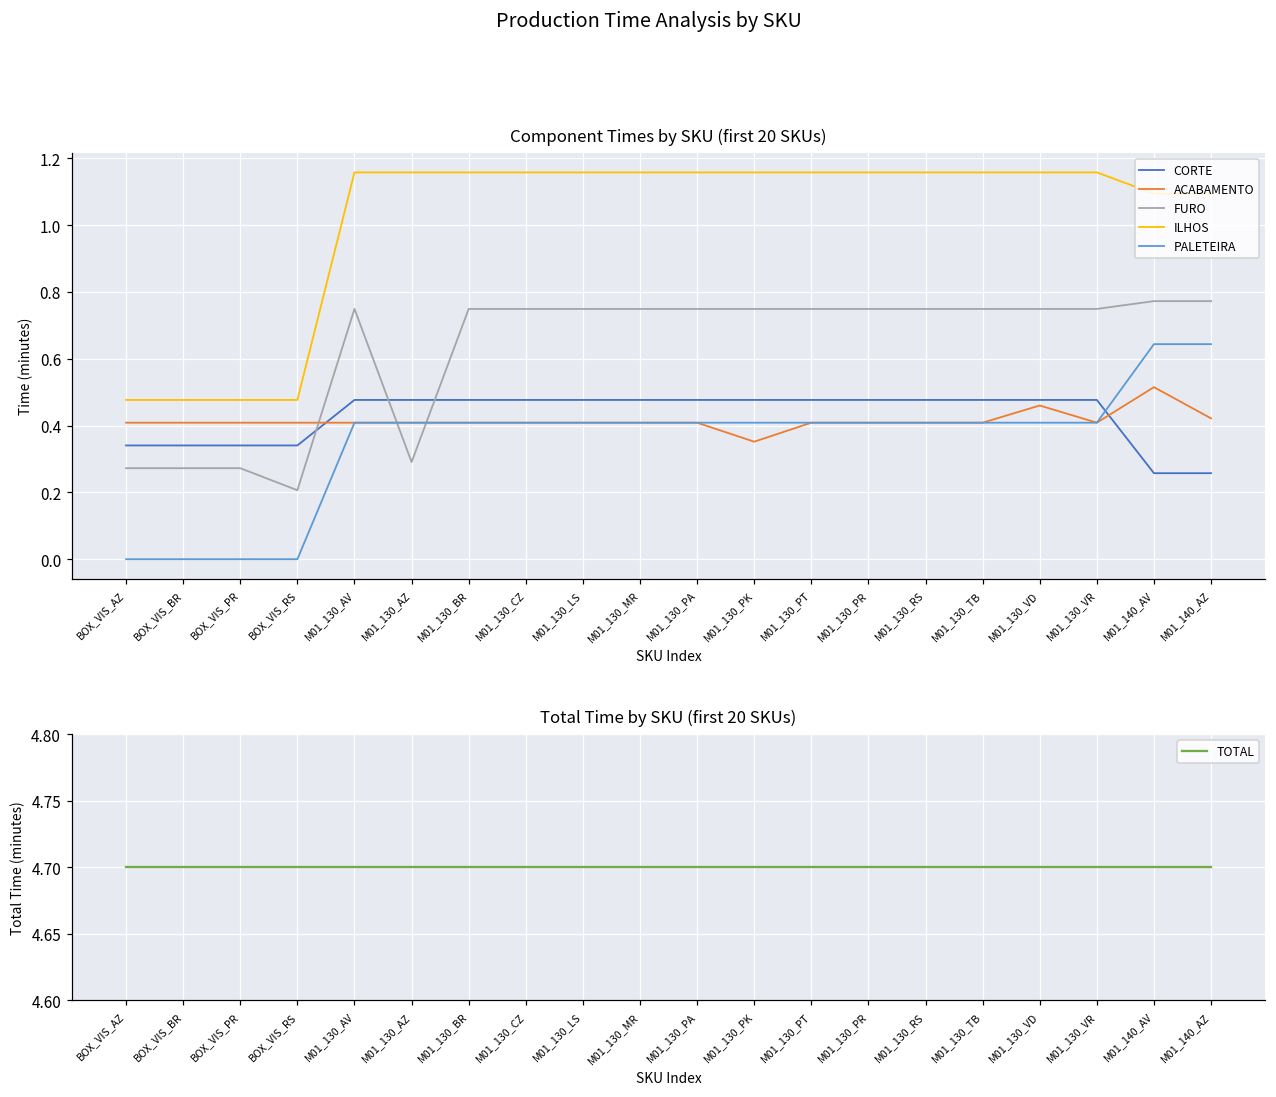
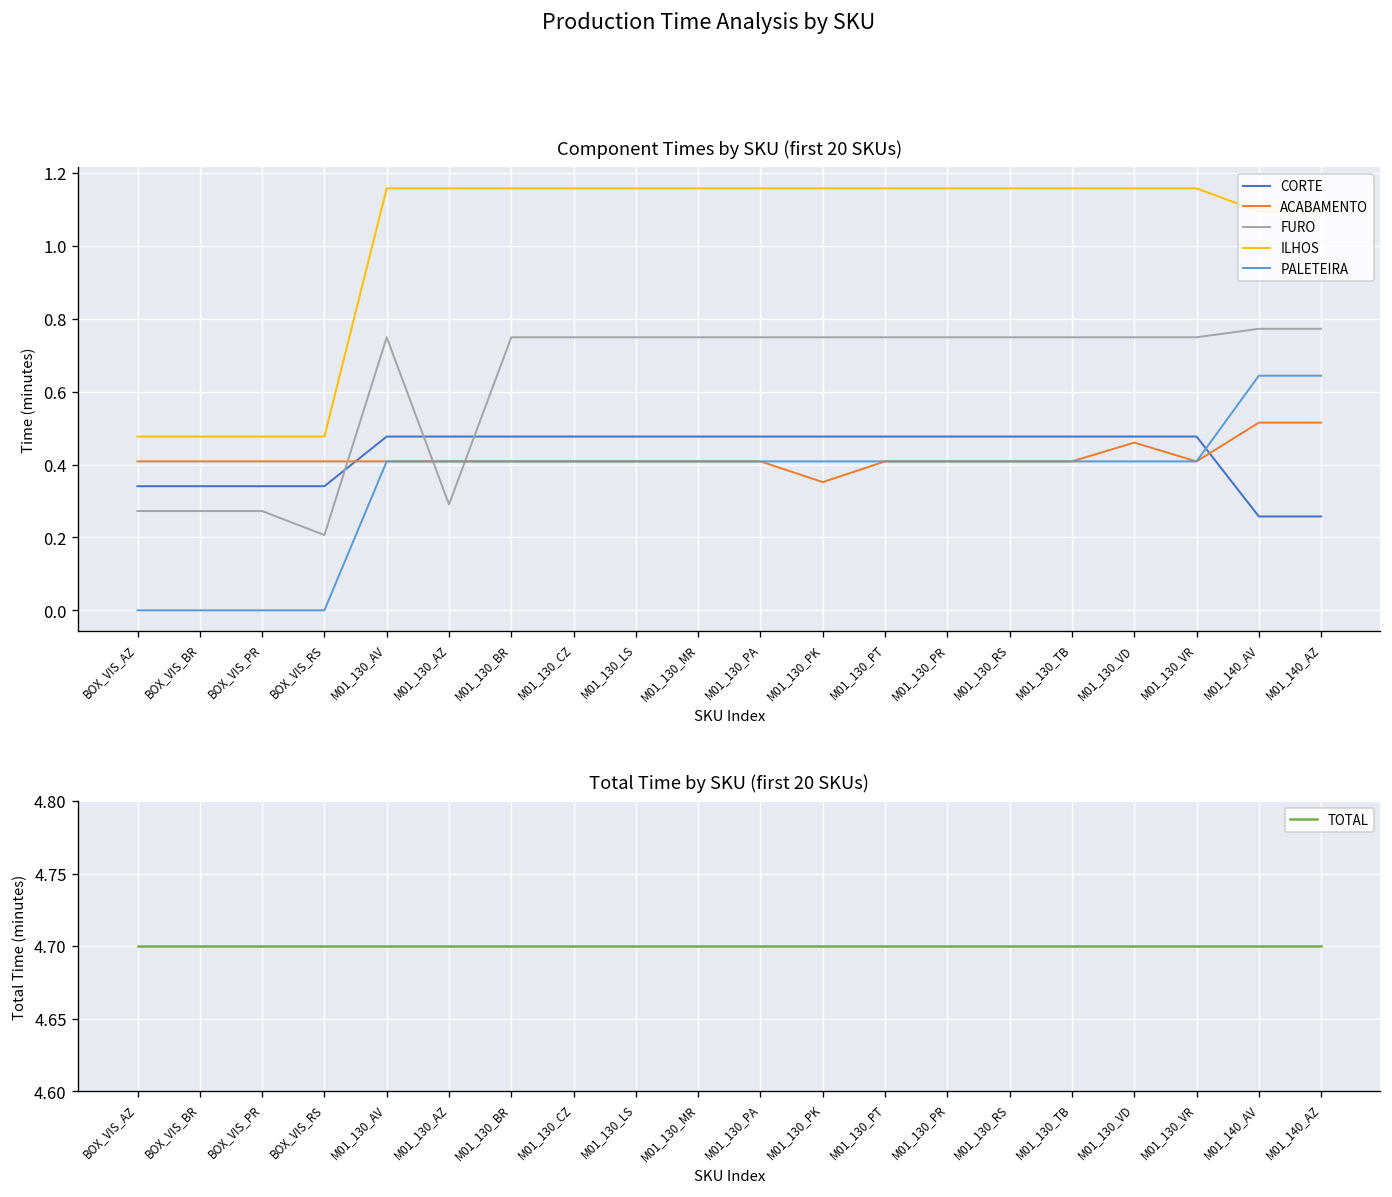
  {
    "Component Times by SKU (first 20 SKUs)": {
      "ACABAMENTO": {
        "BOX_VIS_AZ": 0.41,
        "BOX_VIS_BR": 0.41,
        "BOX_VIS_PR": 0.41,
        "BOX_VIS_RS": 0.41,
        "M01_130_PK": 0.35,
        "M01_130_VD": 0.46,
        "M01_140_AV": 0.52,
-       "M01_140_AZ": 0.42
+       "M01_140_AZ": 0.52
      },
      "FURO": {
        "BOX_VIS_AZ": 0.27,
        "BOX_VIS_BR": 0.27,
        "BOX_VIS_PR": 0.27,
        "BOX_VIS_RS": 0.21,
        "M01_130_AV": 0.75,
        "M01_130_AZ": 0.29,
        "M01_130_BR": 0.75,
        "M01_130_CZ": 0.75,
        "M01_130_LS": 0.75,
        "M01_130_MR": 0.75,
        "M01_130_PA": 0.75,
        "M01_130_PK": 0.75,
        "M01_130_PT": 0.75,
        "M01_130_PR": 0.75,
        "M01_130_RS": 0.75,
        "M01_130_TB": 0.75,
        "M01_130_VD": 0.75,
        "M01_130_VR": 0.75,
        "M01_140_AV": 0.77,
        "M01_140_AZ": 0.77
      },
      "ILHOS": {
        "BOX_VIS_AZ": 0.48,
        "BOX_VIS_BR": 0.48,
        "BOX_VIS_PR": 0.48,
        "BOX_VIS_RS": 0.48,
        "M01_130_AV": 1.16,
        "M01_130_AZ": 1.16,
        "M01_130_BR": 1.16,
        "M01_130_CZ": 1.16,
        "M01_130_LS": 1.16,
        "M01_130_MR": 1.16,
        "M01_130_PA": 1.16,
        "M01_130_PK": 1.16,
        "M01_130_PT": 1.16,
        "M01_130_PR": 1.16,
        "M01_130_RS": 1.16,
        "M01_130_TB": 1.16,
        "M01_130_VD": 1.16,
        "M01_130_VR": 1.16
      }
    },
    "Total Time by SKU (first 20 SKUs)": {
      "BOX_VIS_AZ": 4.700,
      "BOX_VIS_BR": 4.700,
      "BOX_VIS_PR": 4.700,
      "BOX_VIS_RS": 4.700,
      "M01_130_AV": 4.700,
      "M01_130_AZ": 4.700,
      "M01_130_BR": 4.700,
      "M01_130_CZ": 4.700,
      "M01_130_LS": 4.700,
      "M01_130_MR": 4.700,
      "M01_130_PA": 4.700,
      "M01_130_PK": 4.700,
      "M01_130_PT": 4.700,
      "M01_130_PR": 4.700,
      "M01_130_RS": 4.700,
      "M01_130_TB": 4.700,
      "M01_130_VD": 4.700,
      "M01_130_VR": 4.700,
      "M01_140_AV": 4.700,
      "M01_140_AZ": 4.700
    }
  }
